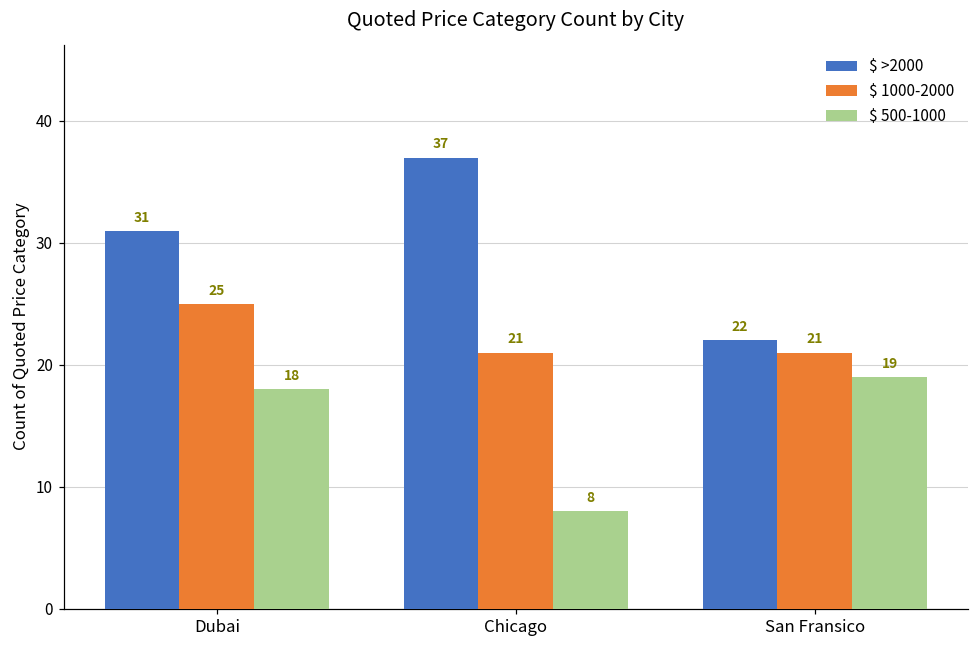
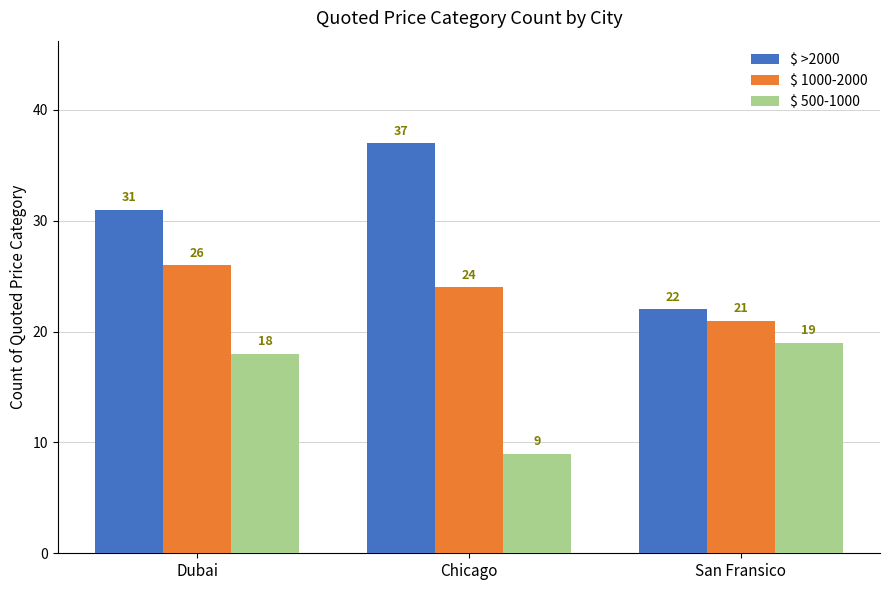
  {
    "$ >2000": {
      "Dubai": 31,
      "Chicago": 37,
      "San Fransico": 22
    },
    "$ 1000-2000": {
-     "Dubai": 25,
-     "Chicago": 21,
+     "Dubai": 26,
+     "Chicago": 24,
      "San Fransico": 21
    },
    "$ 500-1000": {
      "Dubai": 18,
-     "Chicago": 8,
+     "Chicago": 9,
      "San Fransico": 19
    }
  }
